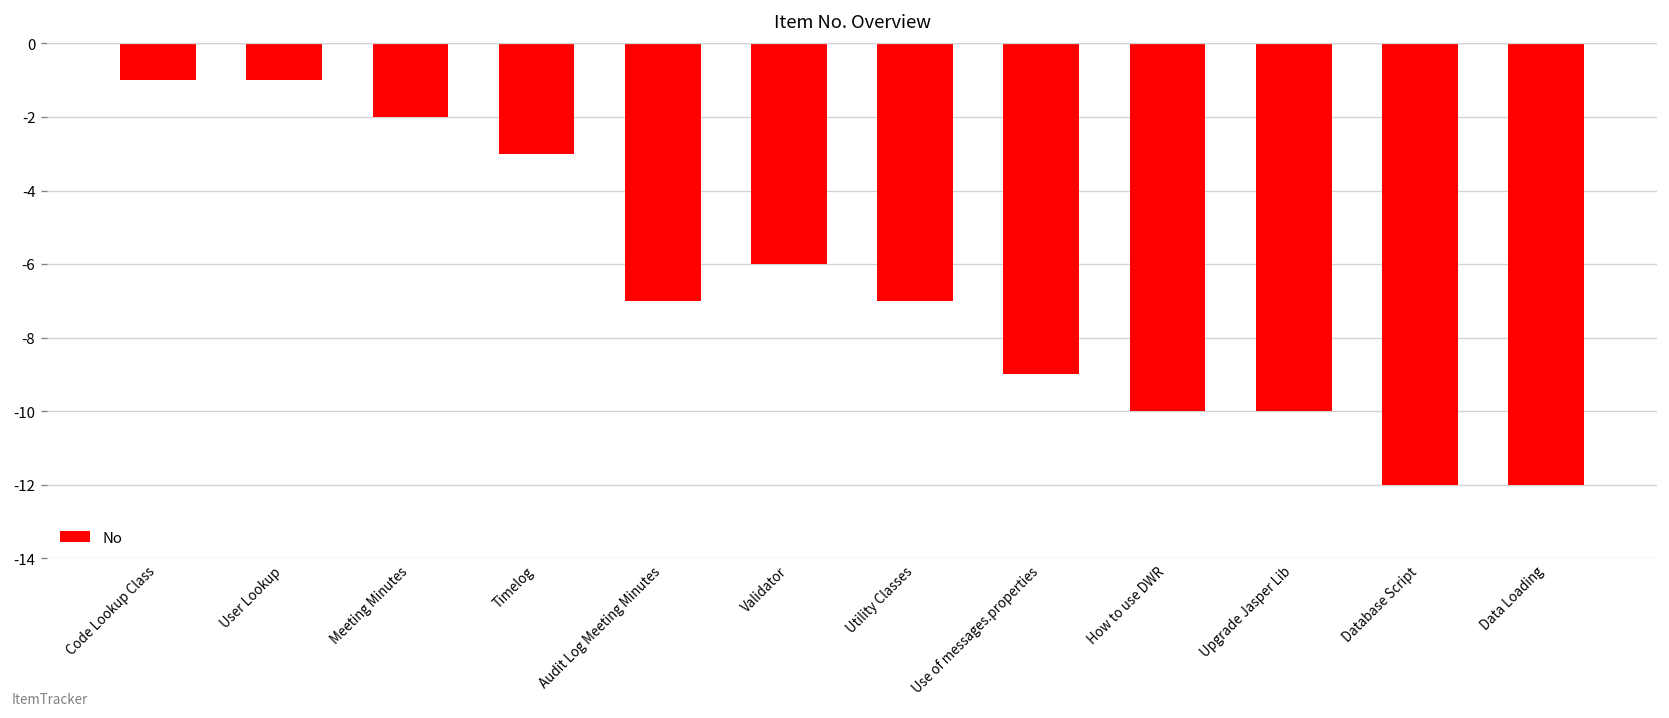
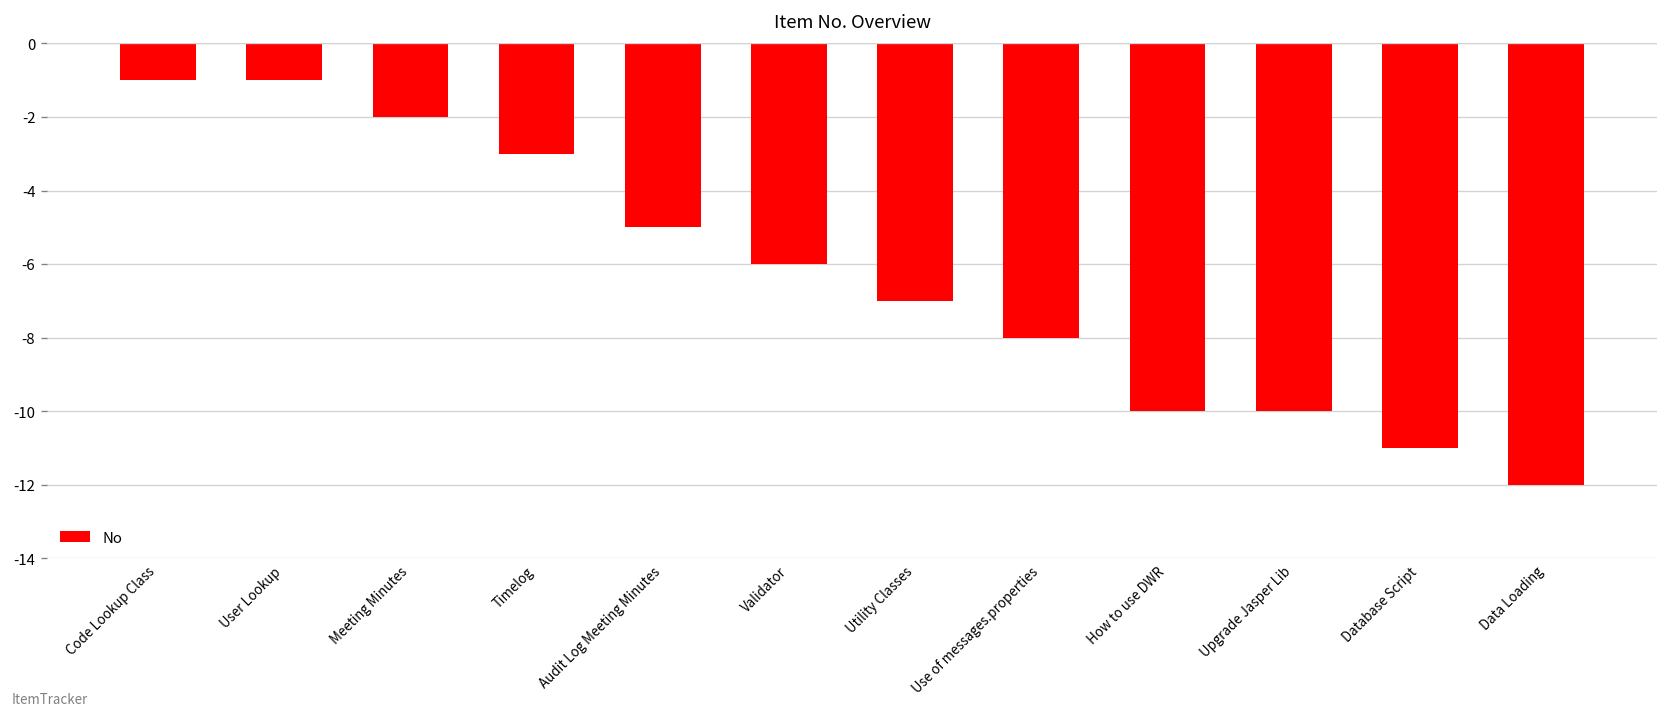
  {
    "Code Lookup Class": -1.0,
    "User Lookup": -1.0,
    "Meeting Minutes": -2.0,
    "Timelog": -3.0,
-   "Audit Log Meeting Minutes": -7.0,
+   "Audit Log Meeting Minutes": -5.0,
    "Validator": -6.0,
    "Utility Classes": -7.0,
-   "Use of messages.properties": -9.0,
+   "Use of messages.properties": -8.0,
    "How to use DWR": -10.0,
    "Upgrade Jasper Lib": -10.0,
-   "Database Script": -12.0,
+   "Database Script": -11.0,
    "Data Loading": -12.0
  }
